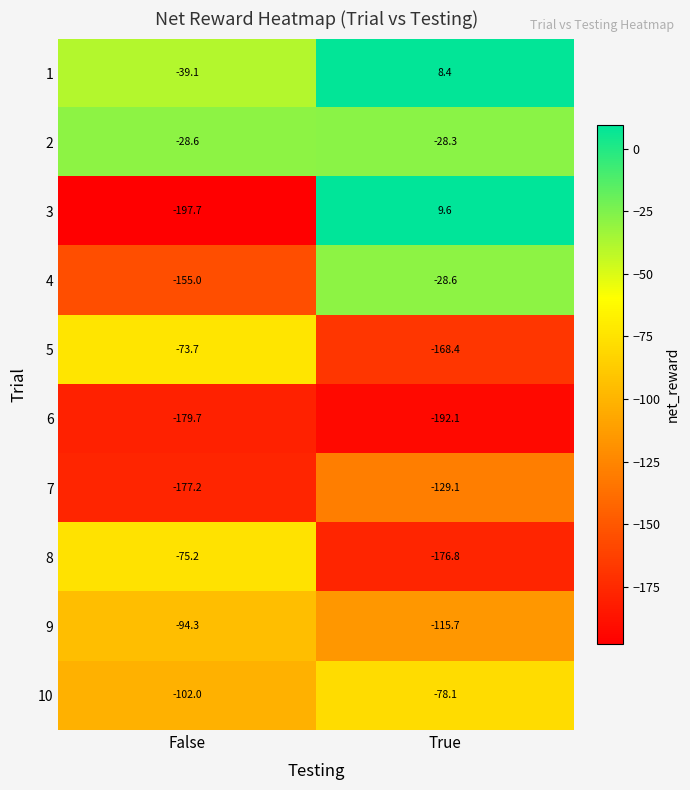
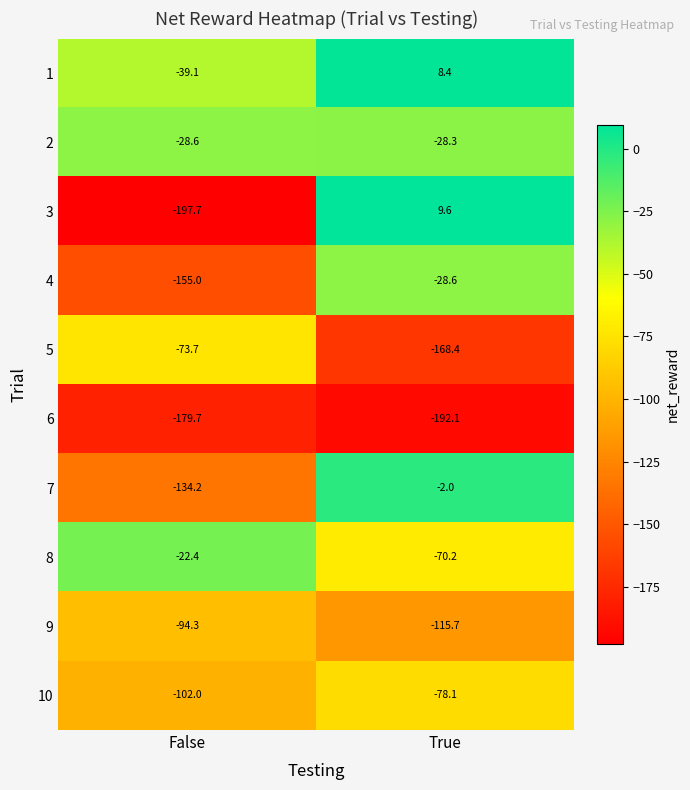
  {
    "1": {
      "False": -39.1,
      "True": 8.4
    },
    "2": {
      "False": -28.6,
      "True": -28.3
    },
    "3": {
      "False": -197.7,
      "True": 9.6
    },
    "4": {
      "False": -155.0,
      "True": -28.6
    },
    "5": {
      "False": -73.7,
      "True": -168.4
    },
    "6": {
      "False": -179.7,
      "True": -192.1
    },
    "7": {
-     "False": -177.2,
-     "True": -129.1
+     "False": -134.2,
+     "True": -2.0
    },
    "8": {
-     "False": -75.2,
-     "True": -176.8
+     "False": -22.4,
+     "True": -70.2
    },
    "9": {
      "False": -94.3,
      "True": -115.7
    },
    "10": {
      "False": -102.0,
      "True": -78.1
    }
  }
